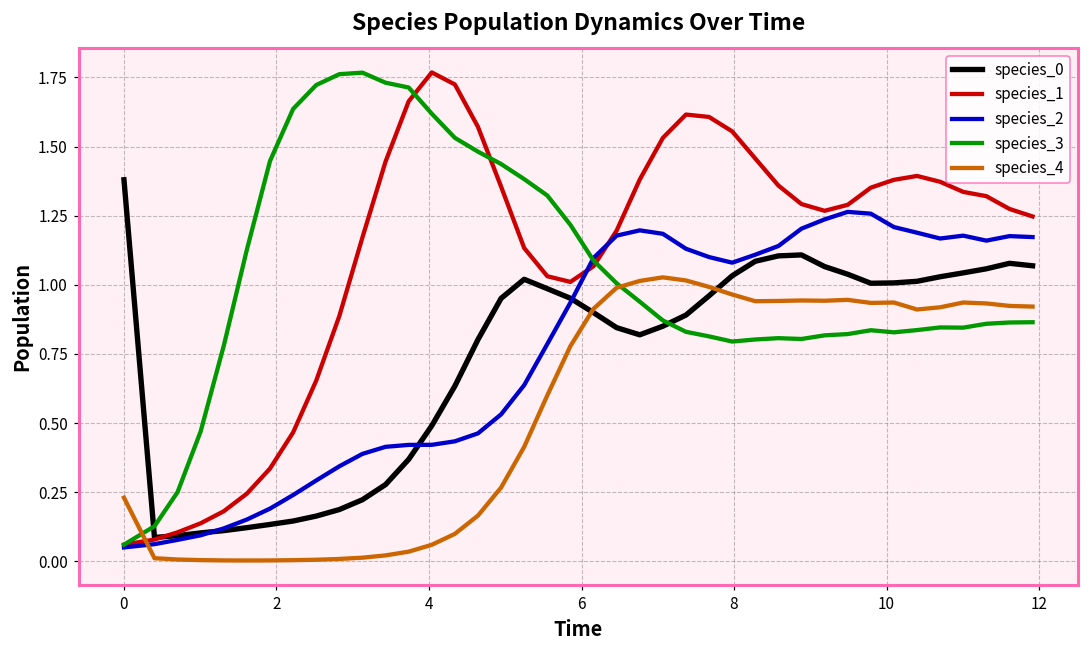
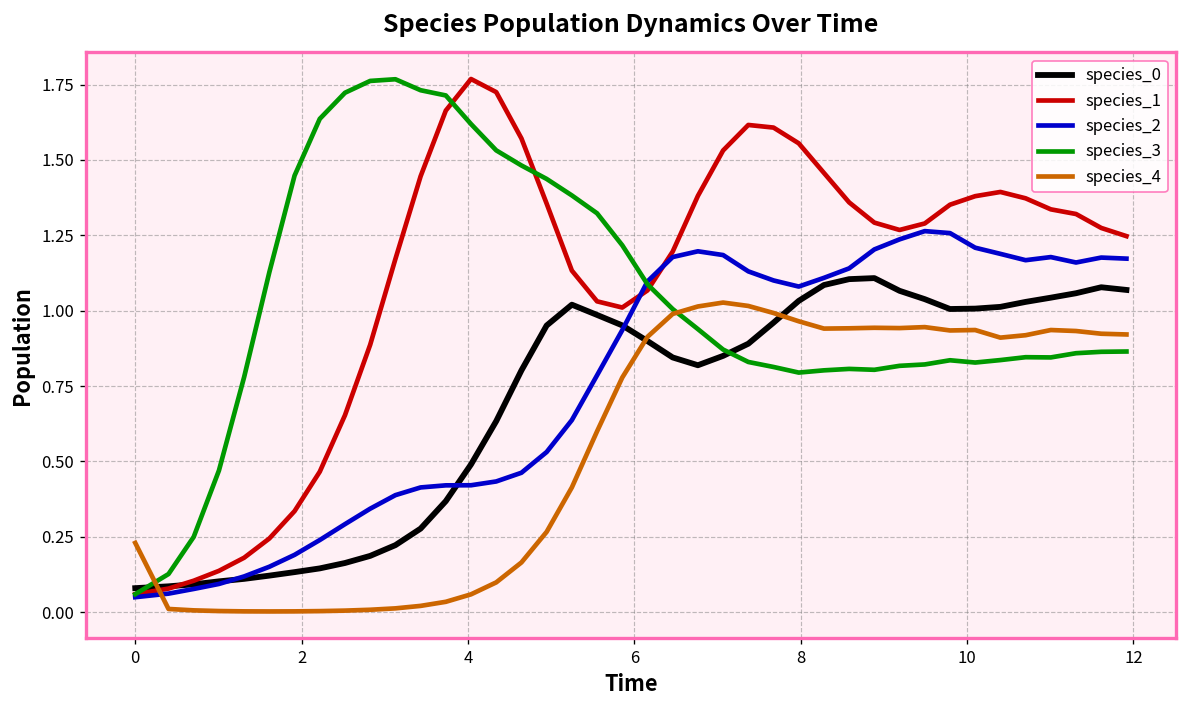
  {
    "species_0": {
-     "0": 1.38
+     "0": 0.08
    },
    "species_2": {
      "0": 0.05
    },
    "species_4": {
      "0": 0.23
    }
  }
